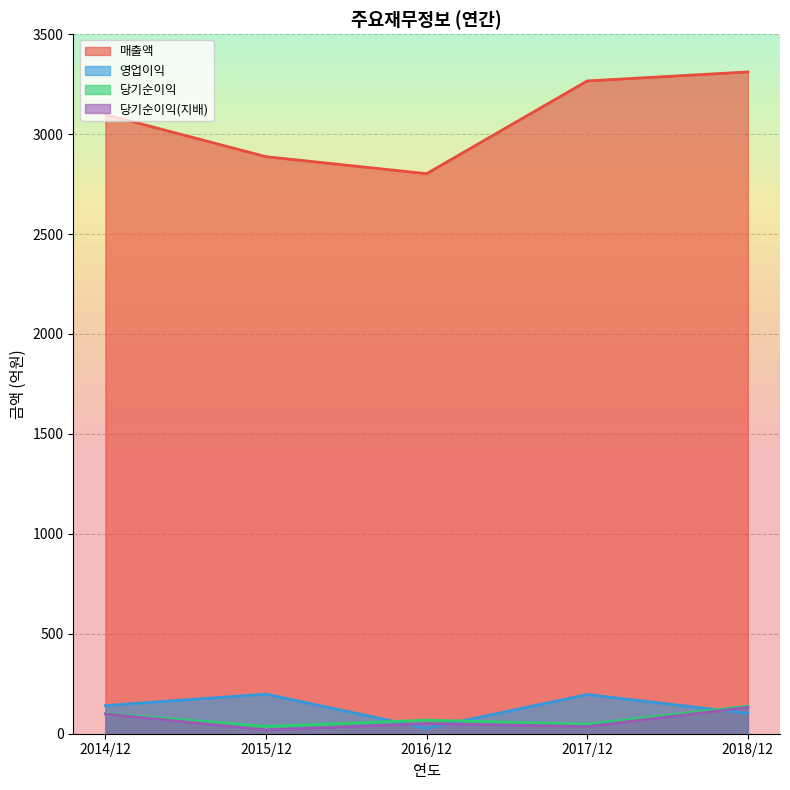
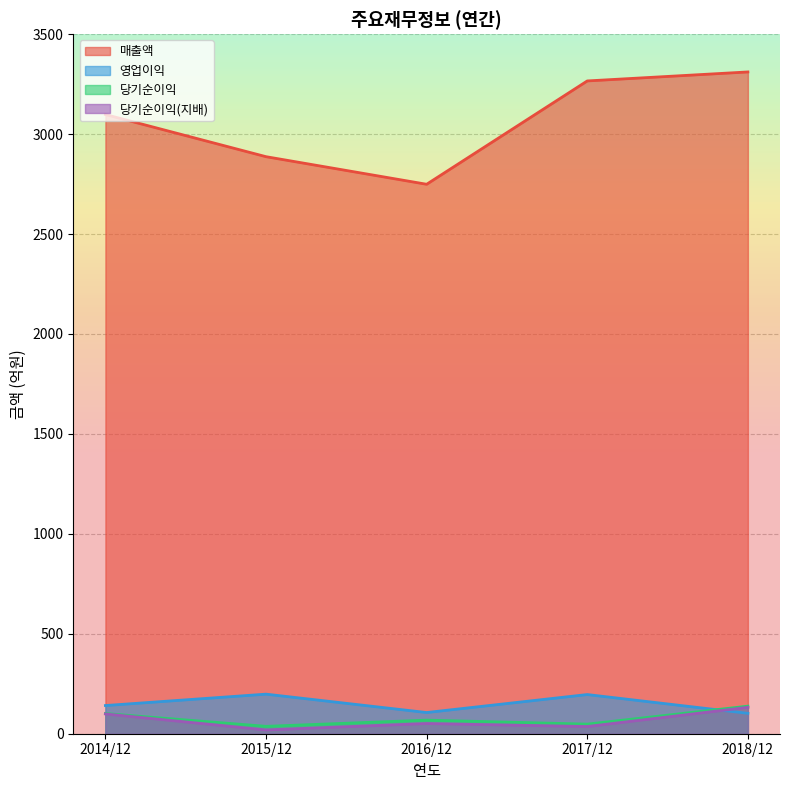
  {
    "매출액": {
      "2015/12": 2890,
-     "2016/12": 2800,
+     "2016/12": 2750,
      "2017/12": 3270,
      "2018/12": 3310
    },
    "영업이익": {
      "2014/12": 140,
      "2015/12": 200,
-     "2016/12": 30,
+     "2016/12": 110,
      "2017/12": 200,
      "2018/12": 100
    },
    "당기순이익": {
      "2015/12": 40,
      "2016/12": 70
    },
    "당기순이익(지배)": {
      "2015/12": 20,
      "2016/12": 50
    }
  }
